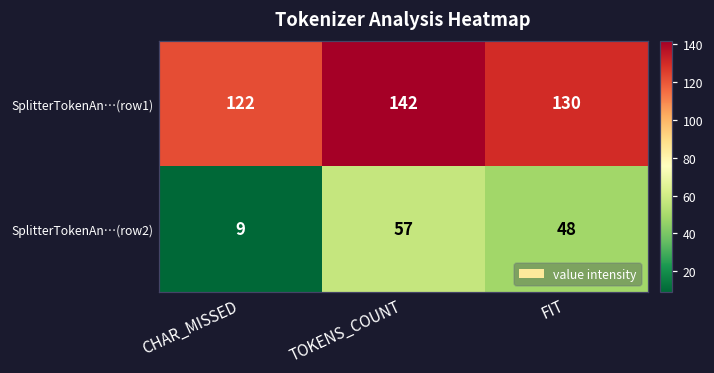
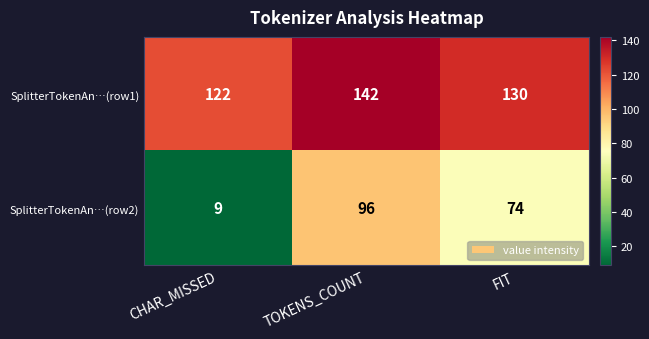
  {
    "SplitterTokenAn…(row1)": {
      "CHAR_MISSED": 122,
      "TOKENS_COUNT": 142,
      "FIT": 130
    },
    "SplitterTokenAn…(row2)": {
      "CHAR_MISSED": 9,
-     "TOKENS_COUNT": 57,
-     "FIT": 48
+     "TOKENS_COUNT": 96,
+     "FIT": 74
    }
  }
